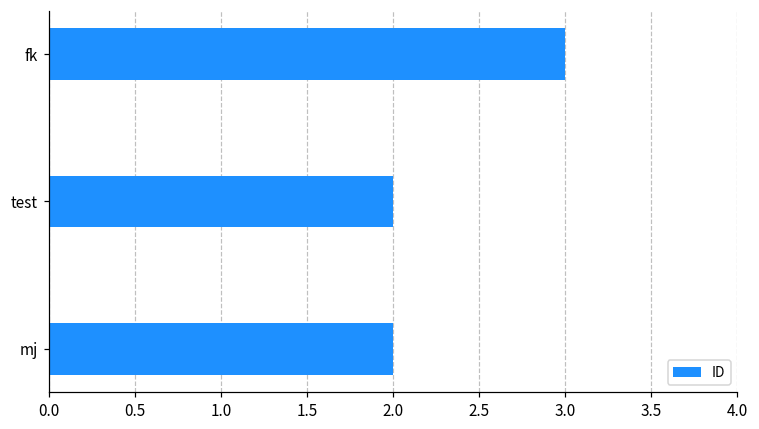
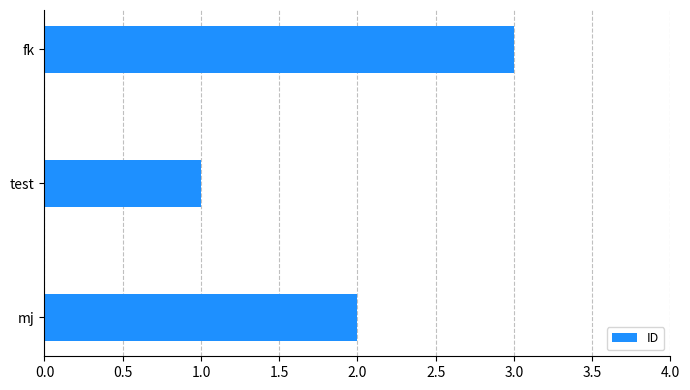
  {
    "fk": 3,
-   "test": 2,
+   "test": 1,
    "mj": 2
  }
